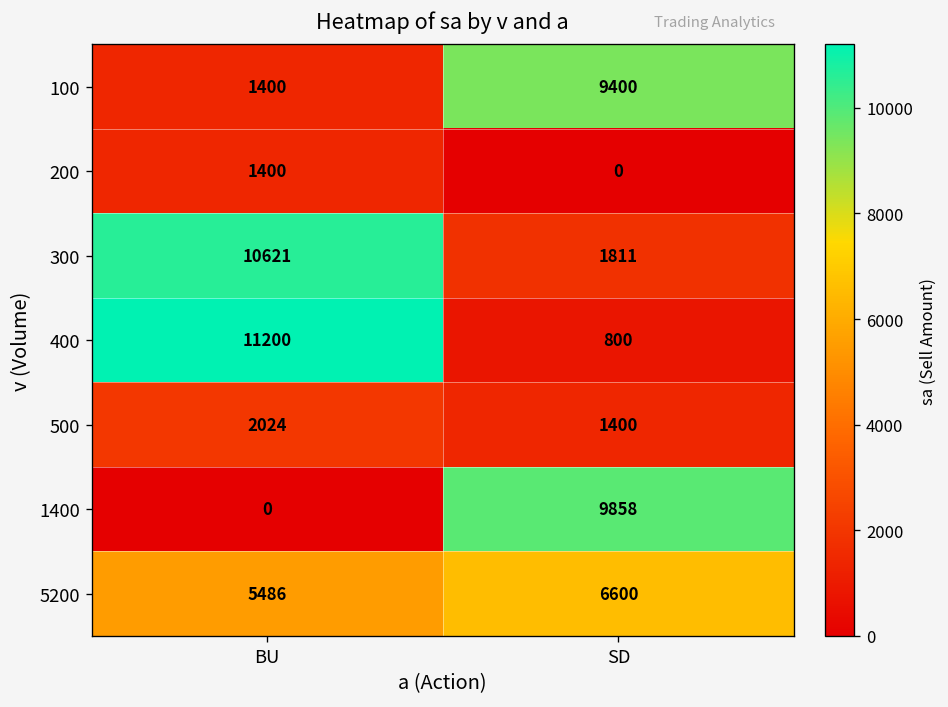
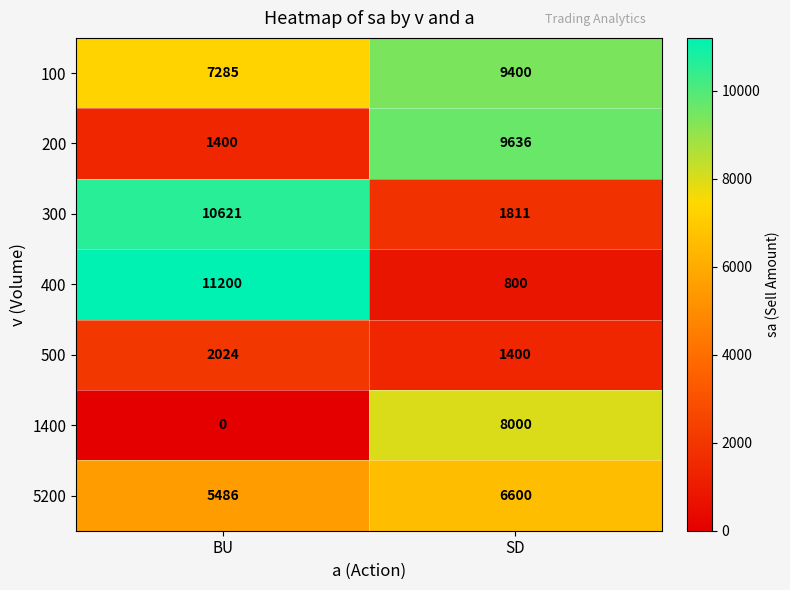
  {
    "100": {
-     "BU": 1400,
+     "BU": 7285,
      "SD": 9400
    },
    "200": {
      "BU": 1400,
-     "SD": 0
+     "SD": 9636
    },
    "300": {
      "BU": 10621,
      "SD": 1811
    },
    "400": {
      "BU": 11200,
      "SD": 800
    },
    "500": {
      "BU": 2024,
      "SD": 1400
    },
    "1400": {
      "BU": 0,
-     "SD": 9858
+     "SD": 8000
    },
    "5200": {
      "BU": 5486,
      "SD": 6600
    }
  }
